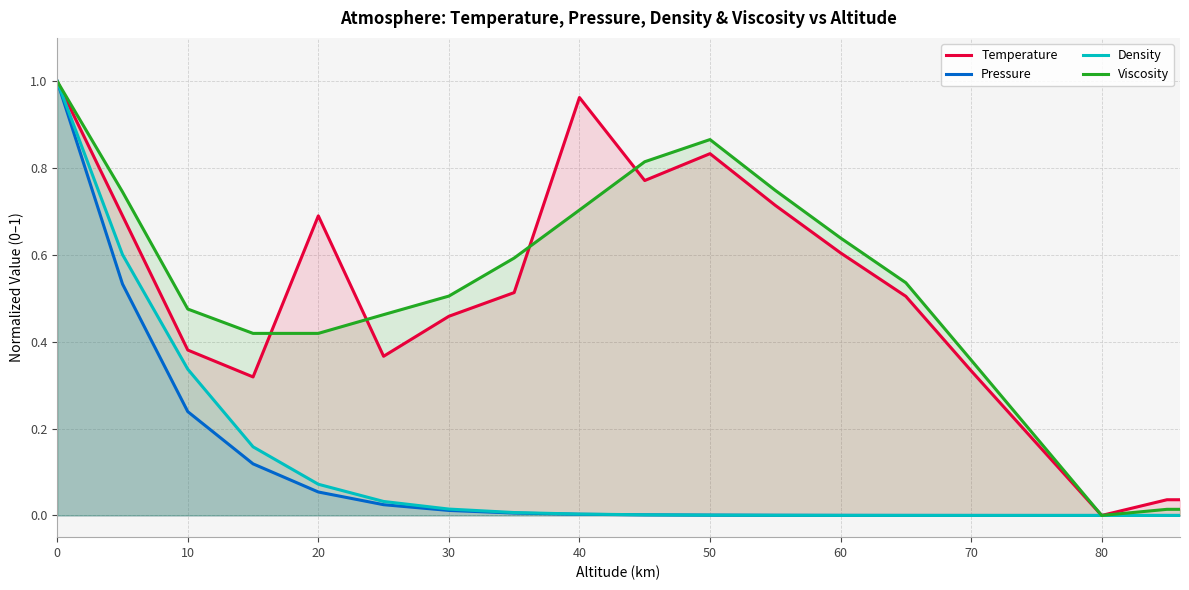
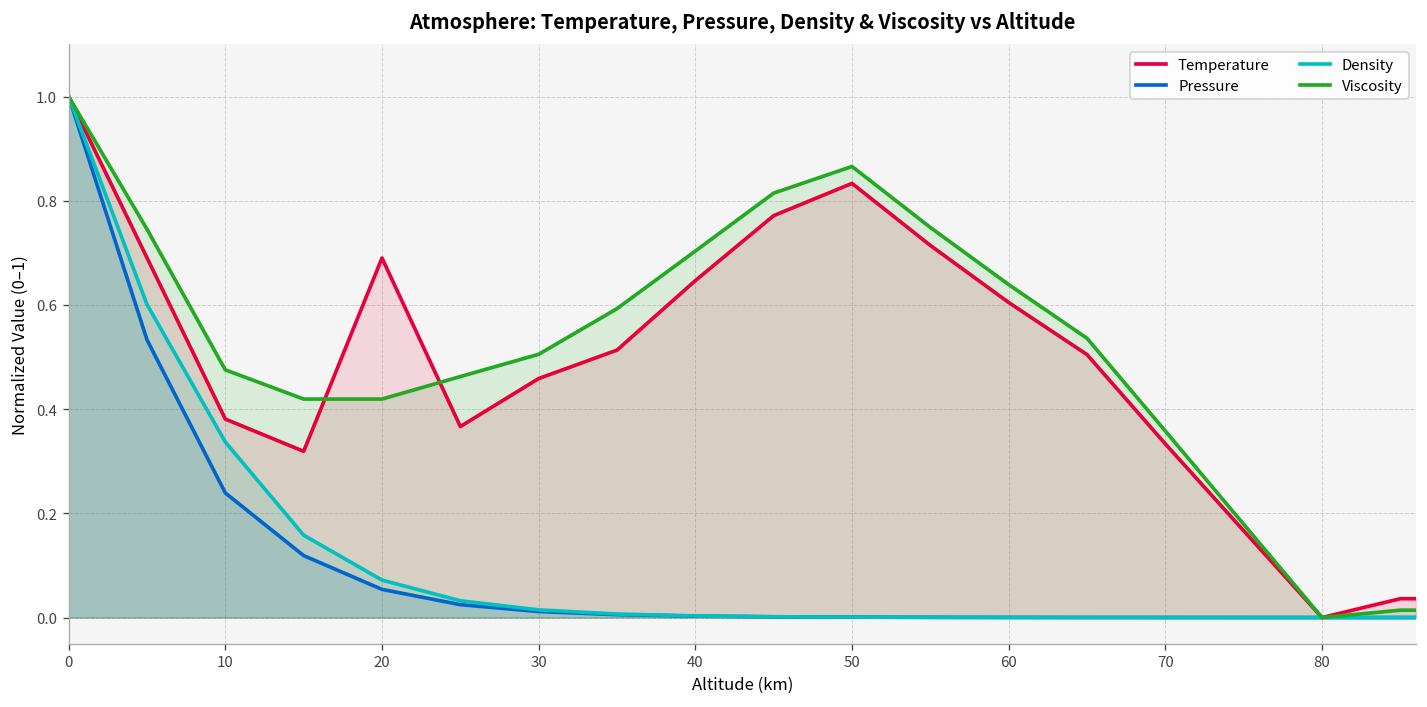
  {
    "Temperature": {
      "10": 0.38,
      "20": 0.69,
      "30": 0.46,
-     "40": 0.96,
+     "40": 0.65,
      "50": 0.83,
      "60": 0.60,
      "70": 0.33
    },
    "Pressure": {
      "10": 0.24,
      "20": 0.05
    },
    "Density": {
      "10": 0.34,
      "20": 0.07
    },
    "Viscosity": {
      "10": 0.48,
      "20": 0.42,
      "30": 0.51,
      "40": 0.70,
      "50": 0.87,
      "60": 0.64,
      "70": 0.36
    }
  }
